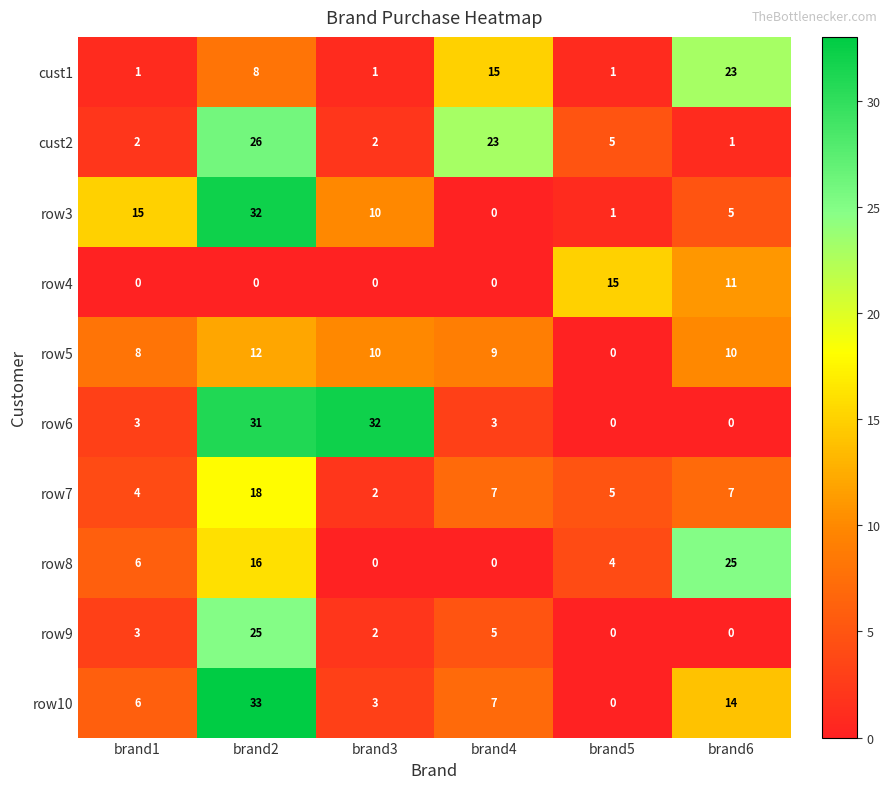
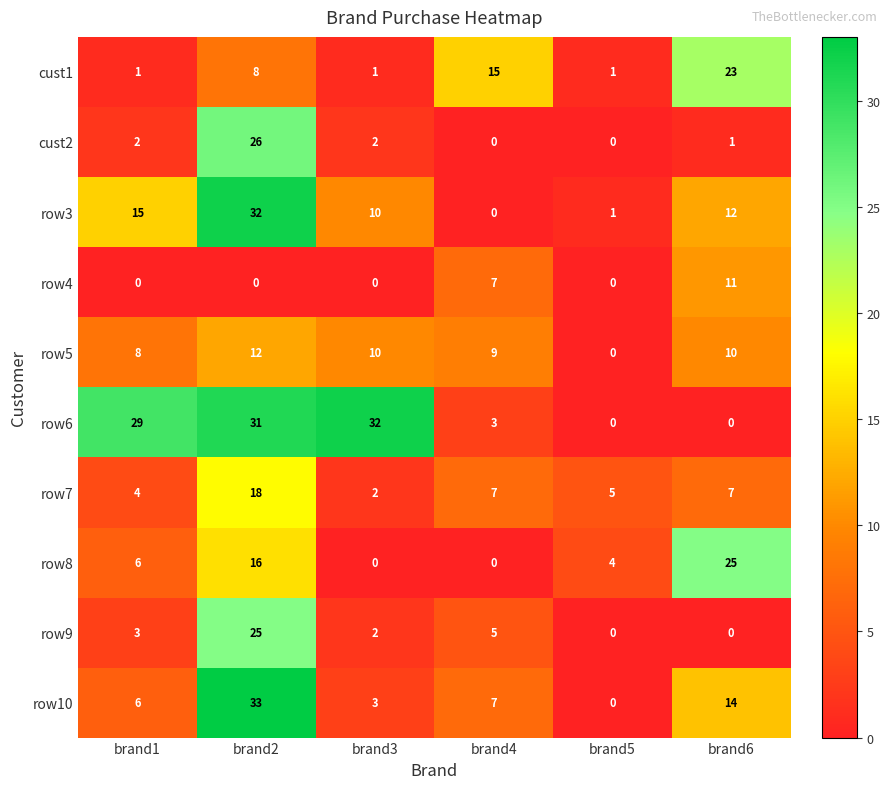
  {
    "cust1": {
      "brand1": 1,
      "brand2": 8,
      "brand3": 1,
      "brand4": 15,
      "brand5": 1,
      "brand6": 23
    },
    "cust2": {
      "brand1": 2,
      "brand2": 26,
      "brand3": 2,
-     "brand4": 23,
-     "brand5": 5,
+     "brand4": 0,
+     "brand5": 0,
      "brand6": 1
    },
    "row3": {
      "brand1": 15,
      "brand2": 32,
      "brand3": 10,
      "brand4": 0,
      "brand5": 1,
-     "brand6": 5
+     "brand6": 12
    },
    "row4": {
      "brand1": 0,
      "brand2": 0,
      "brand3": 0,
-     "brand4": 0,
-     "brand5": 15,
+     "brand4": 7,
+     "brand5": 0,
      "brand6": 11
    },
    "row5": {
      "brand1": 8,
      "brand2": 12,
      "brand3": 10,
      "brand4": 9,
      "brand5": 0,
      "brand6": 10
    },
    "row6": {
-     "brand1": 3,
+     "brand1": 29,
      "brand2": 31,
      "brand3": 32,
      "brand4": 3,
      "brand5": 0,
      "brand6": 0
    },
    "row7": {
      "brand1": 4,
      "brand2": 18,
      "brand3": 2,
      "brand4": 7,
      "brand5": 5,
      "brand6": 7
    },
    "row8": {
      "brand1": 6,
      "brand2": 16,
      "brand3": 0,
      "brand4": 0,
      "brand5": 4,
      "brand6": 25
    },
    "row9": {
      "brand1": 3,
      "brand2": 25,
      "brand3": 2,
      "brand4": 5,
      "brand5": 0,
      "brand6": 0
    },
    "row10": {
      "brand1": 6,
      "brand2": 33,
      "brand3": 3,
      "brand4": 7,
      "brand5": 0,
      "brand6": 14
    }
  }
